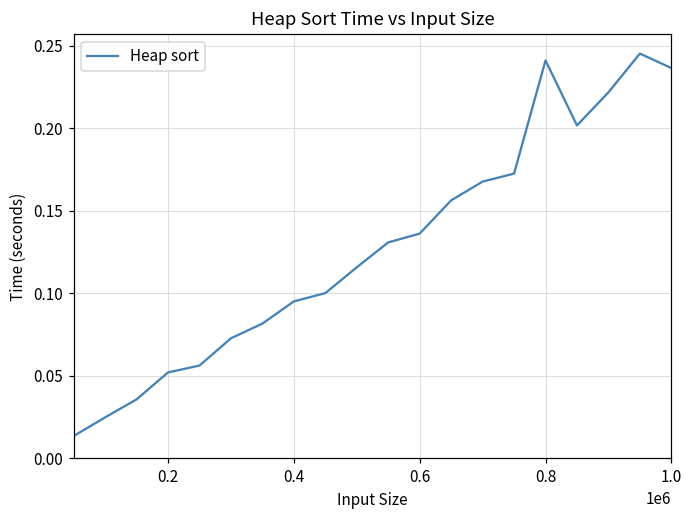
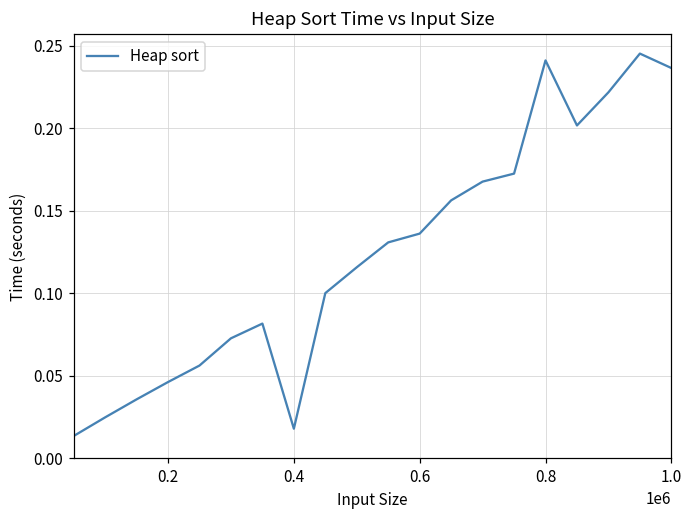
  {
-   "0.2": 0.052,
-   "0.4": 0.095,
+   "0.2": 0.046,
+   "0.4": 0.018,
    "0.6": 0.136,
    "0.8": 0.241,
    "1.0": 0.237
  }
